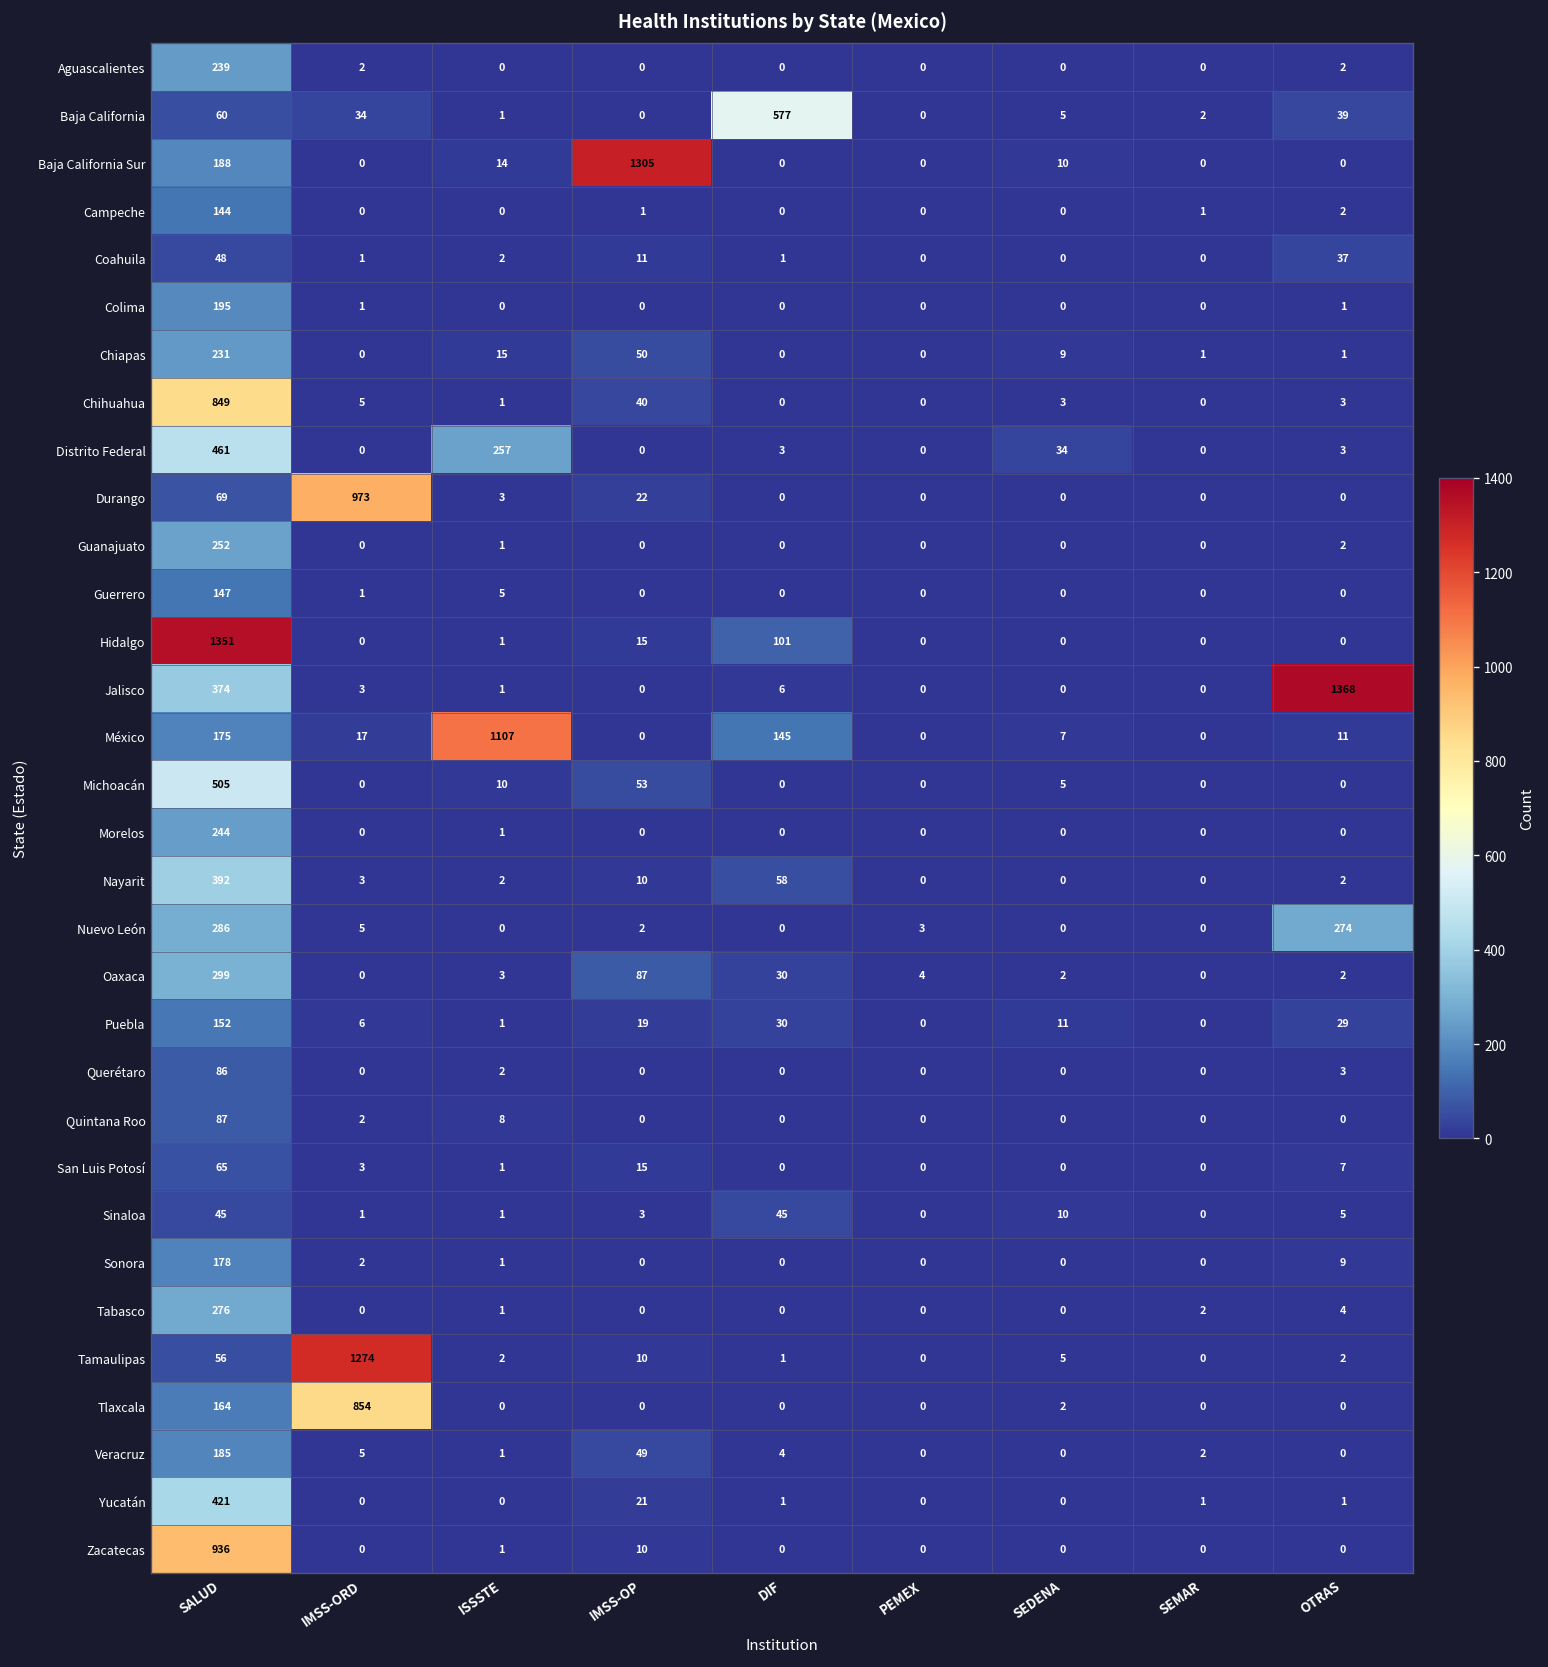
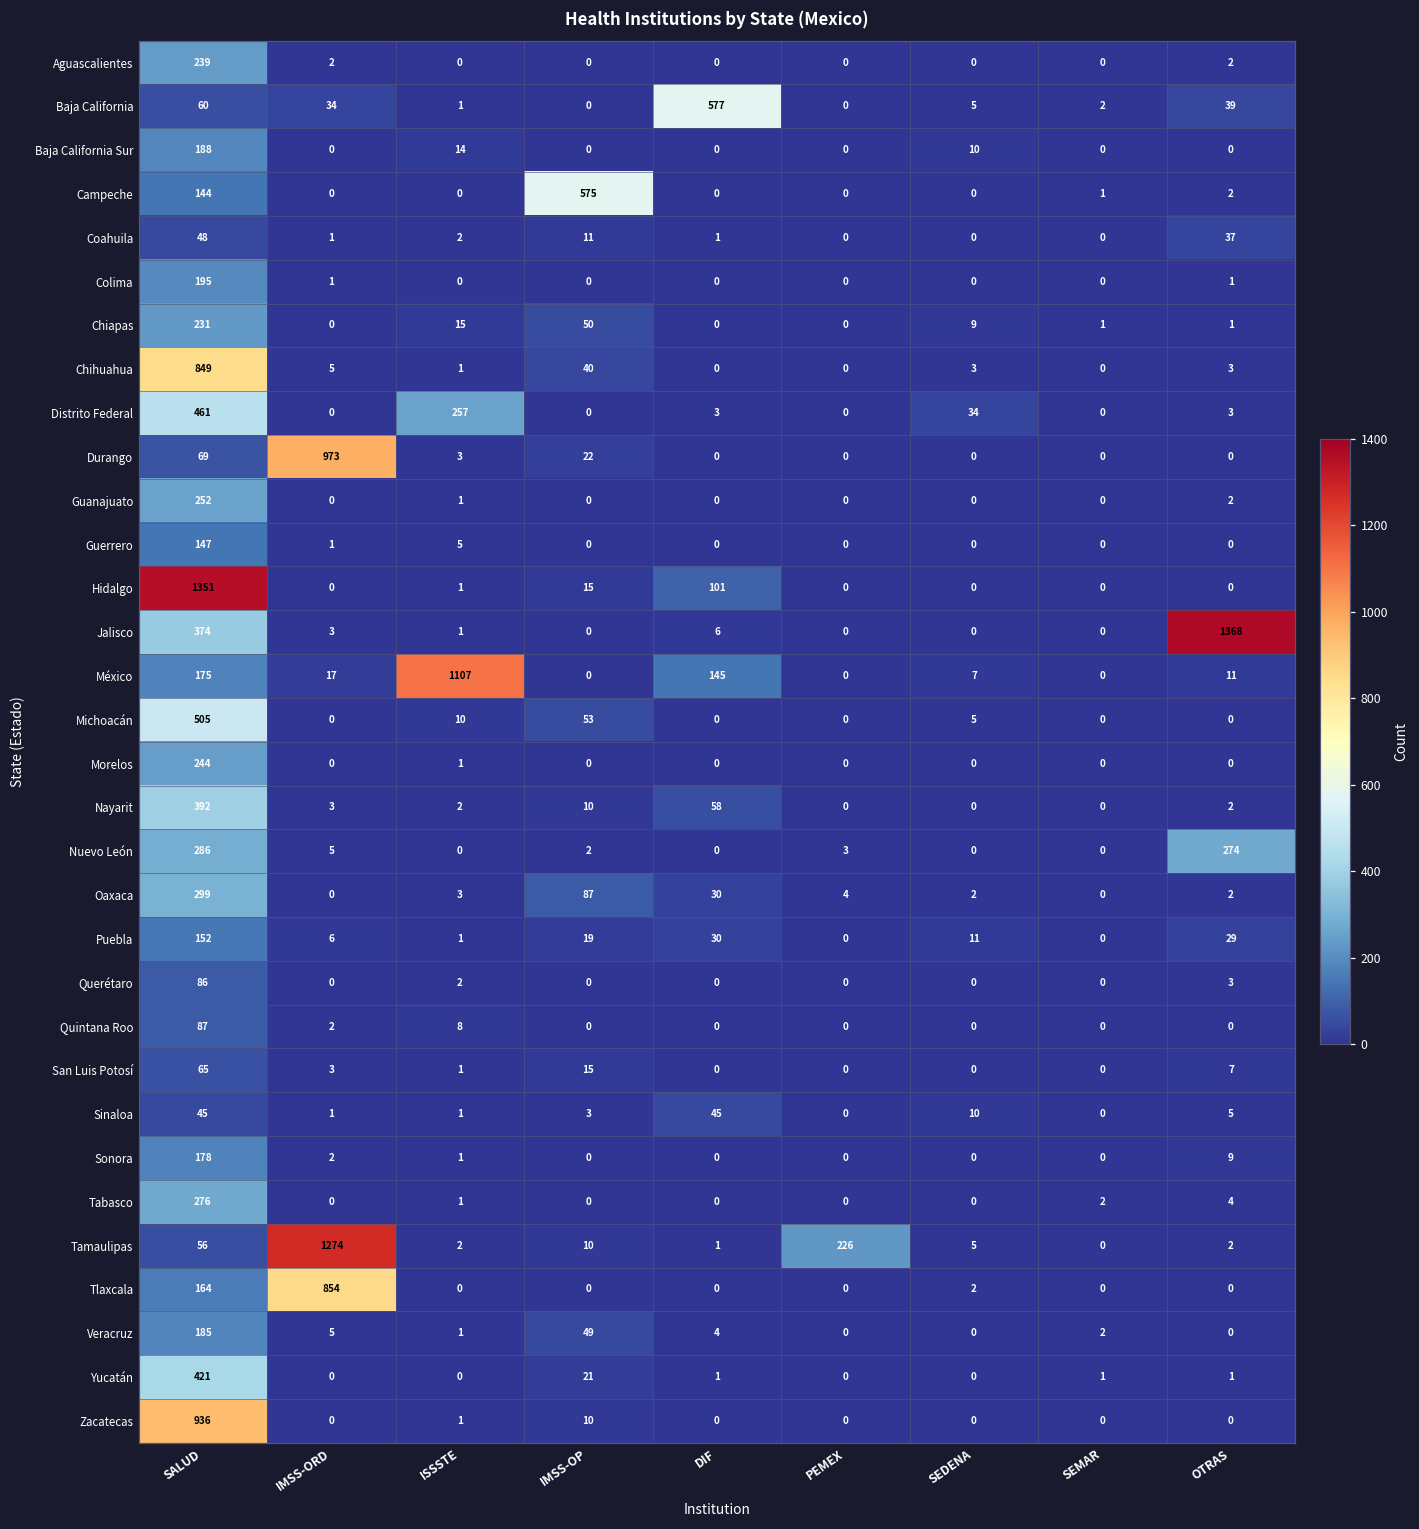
  {
    "Baja California Sur": {
      "SALUD": 188,
      "IMSS-ORD": 0,
      "ISSSTE": 14,
-     "IMSS-OP": 1305,
+     "IMSS-OP": 0,
      "DIF": 0,
      "PEMEX": 0,
      "SEDENA": 10,
      "SEMAR": 0,
      "OTRAS": 0
    },
    "Campeche": {
      "SALUD": 144,
      "IMSS-ORD": 0,
      "ISSSTE": 0,
-     "IMSS-OP": 1,
+     "IMSS-OP": 575,
      "DIF": 0,
      "PEMEX": 0,
      "SEDENA": 0,
      "SEMAR": 1,
      "OTRAS": 2
    },
    "Tamaulipas": {
      "SALUD": 56,
      "IMSS-ORD": 1274,
      "ISSSTE": 2,
      "IMSS-OP": 10,
      "DIF": 1,
-     "PEMEX": 0,
+     "PEMEX": 226,
      "SEDENA": 5,
      "SEMAR": 0,
      "OTRAS": 2
    }
  }
